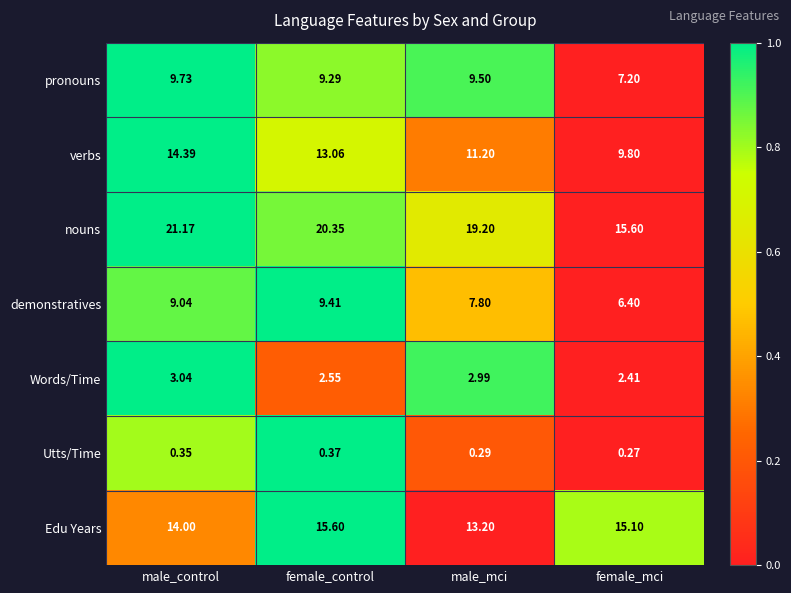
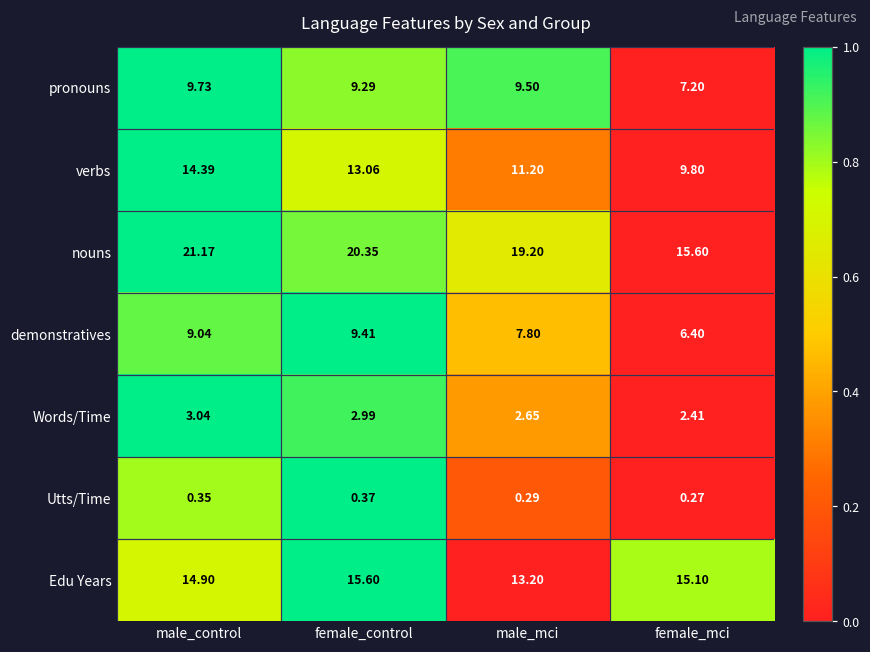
  {
    "pronouns": {
      "male_control": 9.73,
      "female_control": 9.29,
      "male_mci": 9.50,
      "female_mci": 7.20
    },
    "verbs": {
      "male_control": 14.39,
      "female_control": 13.06,
      "male_mci": 11.20,
      "female_mci": 9.80
    },
    "nouns": {
      "male_control": 21.17,
      "female_control": 20.35,
      "male_mci": 19.20,
      "female_mci": 15.60
    },
    "demonstratives": {
      "male_control": 9.04,
      "female_control": 9.41,
      "male_mci": 7.80,
      "female_mci": 6.40
    },
    "Words/Time": {
      "male_control": 3.04,
-     "female_control": 2.55,
-     "male_mci": 2.99,
+     "female_control": 2.99,
+     "male_mci": 2.65,
      "female_mci": 2.41
    },
    "Utts/Time": {
      "male_control": 0.35,
      "female_control": 0.37,
      "male_mci": 0.29,
      "female_mci": 0.27
    },
    "Edu Years": {
-     "male_control": 14.00,
+     "male_control": 14.90,
      "female_control": 15.60,
      "male_mci": 13.20,
      "female_mci": 15.10
    }
  }
